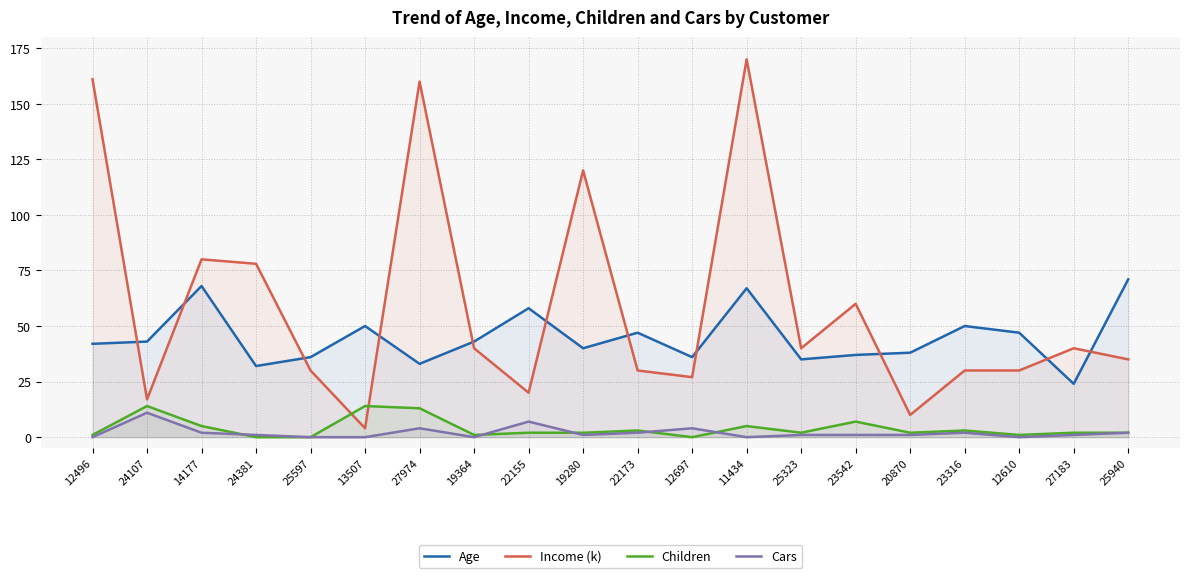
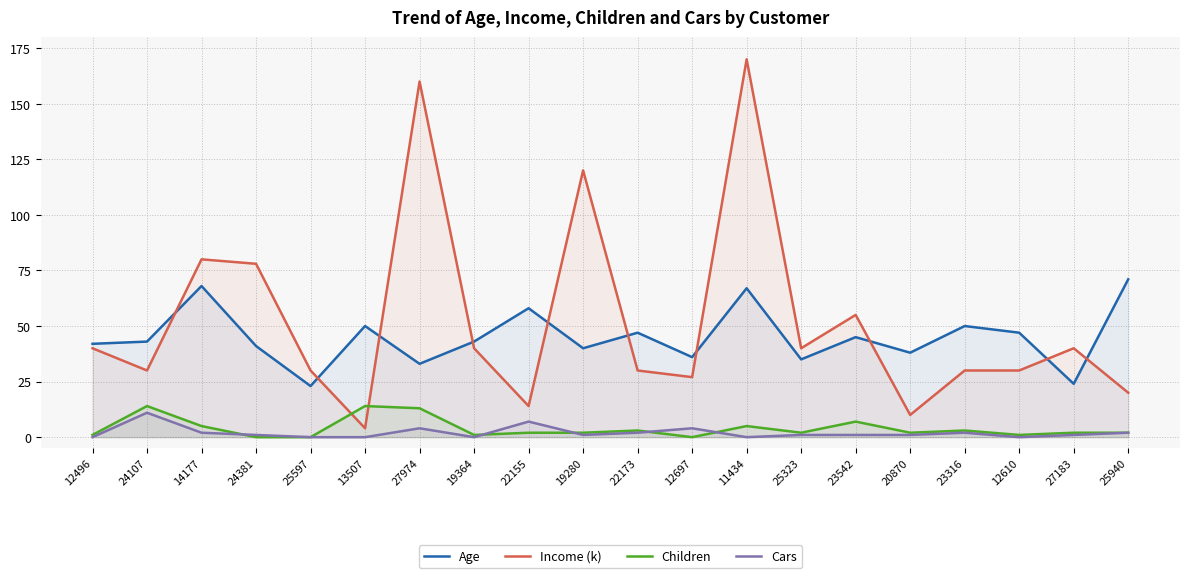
  {
    "Age": {
      "12496": 42,
      "24107": 43,
      "14177": 68,
-     "24381": 32,
-     "25597": 36,
+     "24381": 41,
+     "25597": 23,
      "13507": 50,
      "27974": 33,
      "19364": 43,
      "22155": 58,
      "19280": 40,
      "22173": 47,
      "12697": 36,
      "11434": 67,
      "25323": 35,
-     "23542": 37,
+     "23542": 45,
      "20870": 38,
      "23316": 50,
      "12610": 47,
      "27183": 24,
      "25940": 71
    },
    "Income (k)": {
-     "12496": 161,
-     "24107": 17,
+     "12496": 40,
+     "24107": 30,
      "14177": 80,
      "24381": 78,
      "25597": 30,
      "13507": 4,
      "27974": 160,
      "19364": 40,
-     "22155": 20,
+     "22155": 14,
      "19280": 120,
      "22173": 30,
      "12697": 27,
      "11434": 170,
      "25323": 40,
-     "23542": 60,
+     "23542": 55,
      "20870": 10,
      "23316": 30,
      "12610": 30,
      "27183": 40,
-     "25940": 35
+     "25940": 20
    },
    "Children": {
      "24107": 14,
      "14177": 5,
      "13507": 14,
      "27974": 13,
      "22155": 2,
      "12697": 0,
      "11434": 5,
      "23542": 7
    },
    "Cars": {
      "24107": 11,
      "14177": 2,
      "13507": 0,
      "27974": 4,
      "22155": 7,
      "12697": 4,
      "11434": 0,
      "23542": 1
    }
  }
